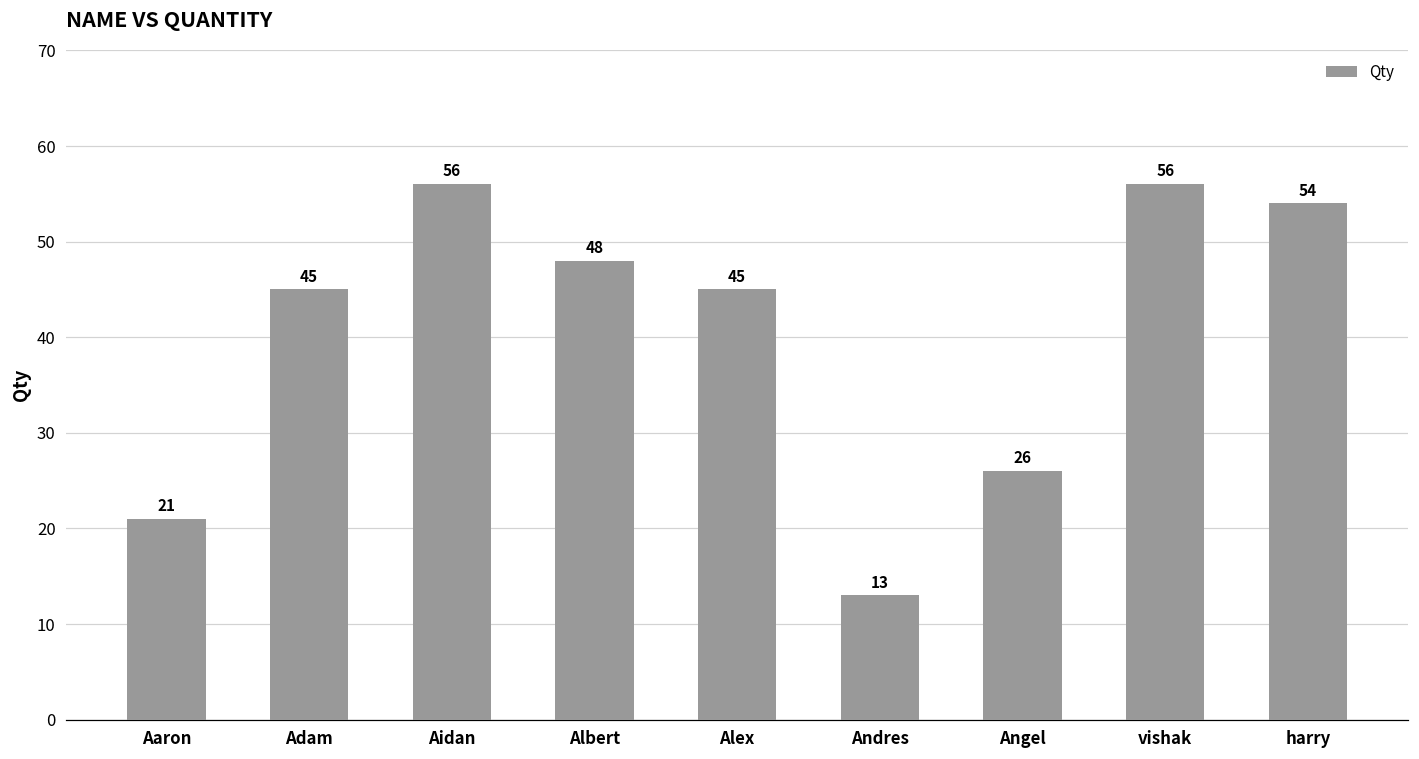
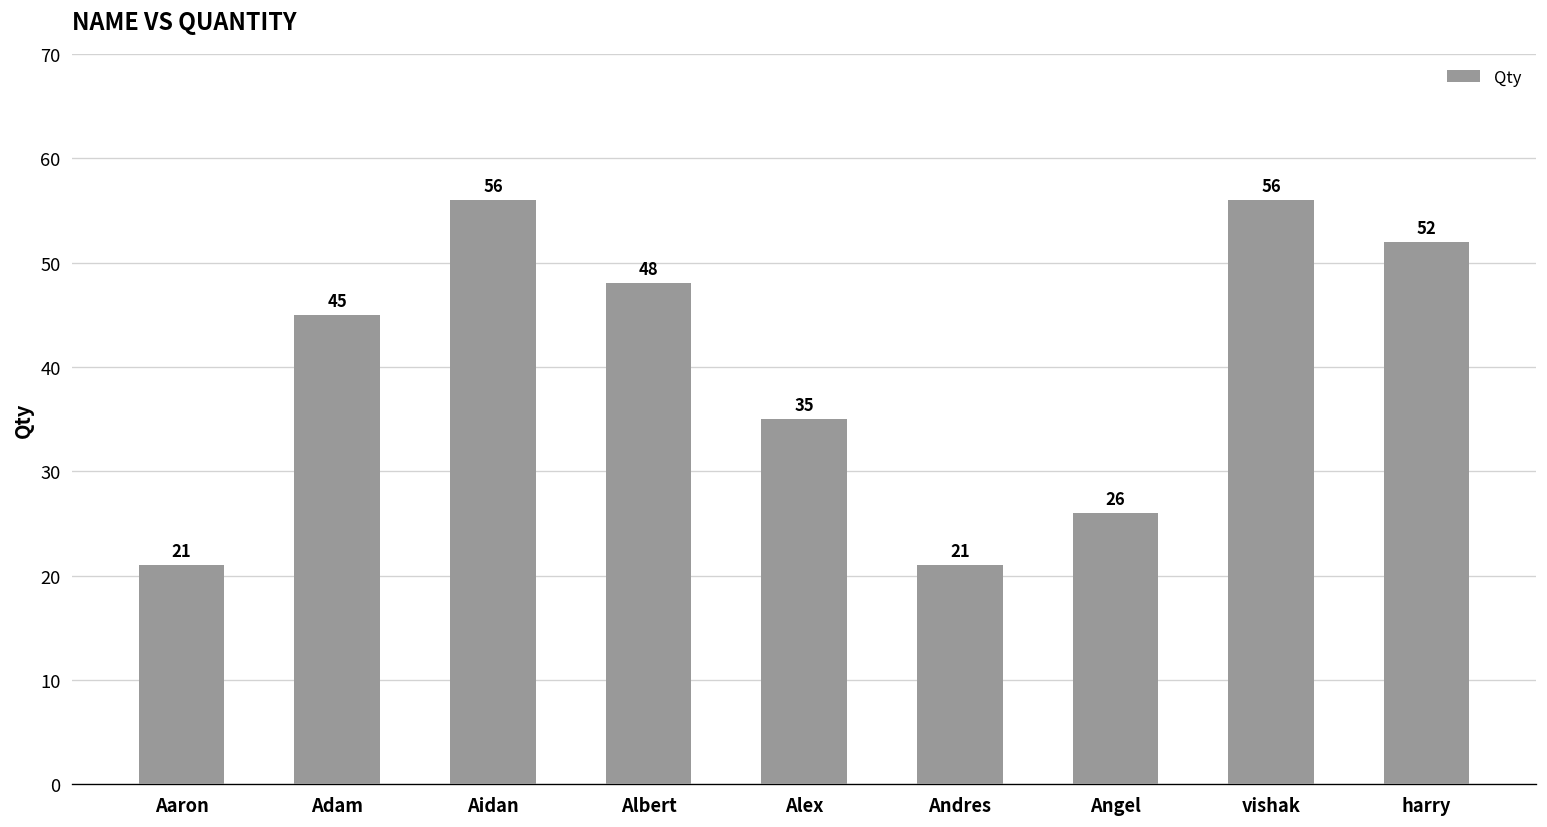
  {
    "Aaron": 21,
    "Adam": 45,
    "Aidan": 56,
    "Albert": 48,
-   "Alex": 45,
-   "Andres": 13,
+   "Alex": 35,
+   "Andres": 21,
    "Angel": 26,
    "vishak": 56,
-   "harry": 54
+   "harry": 52
  }
